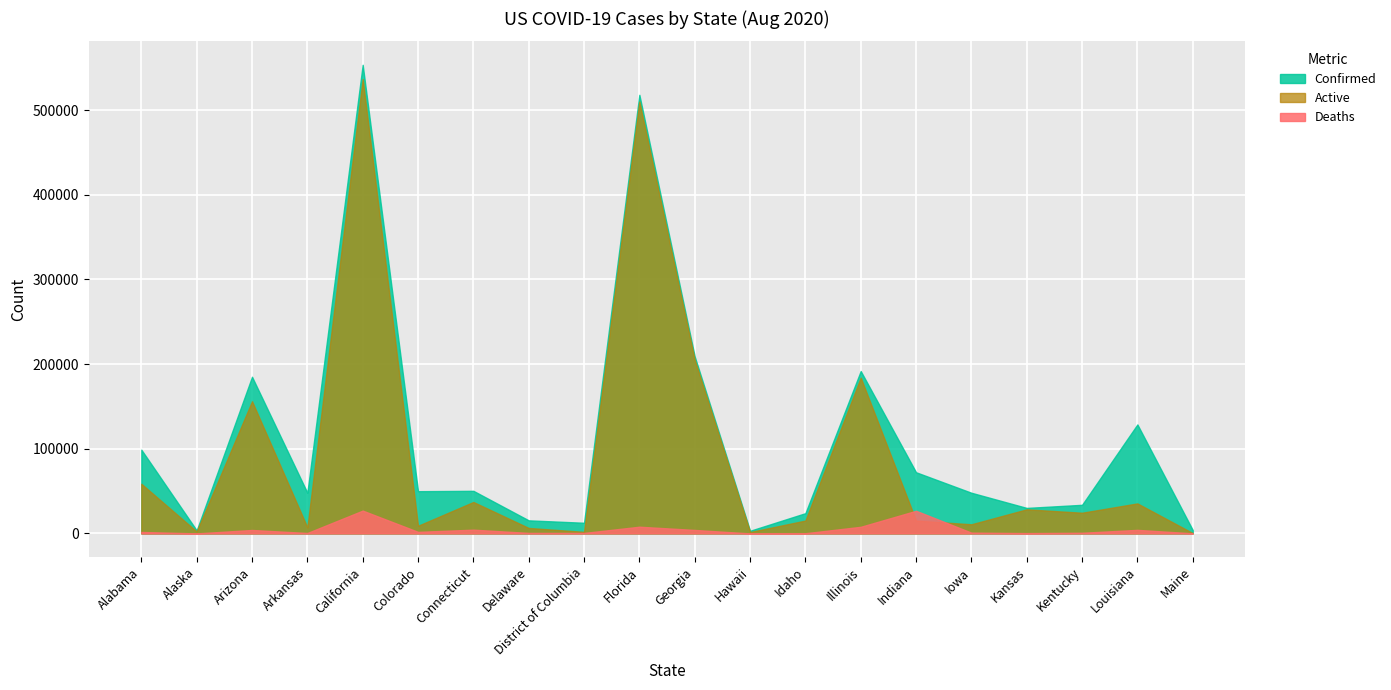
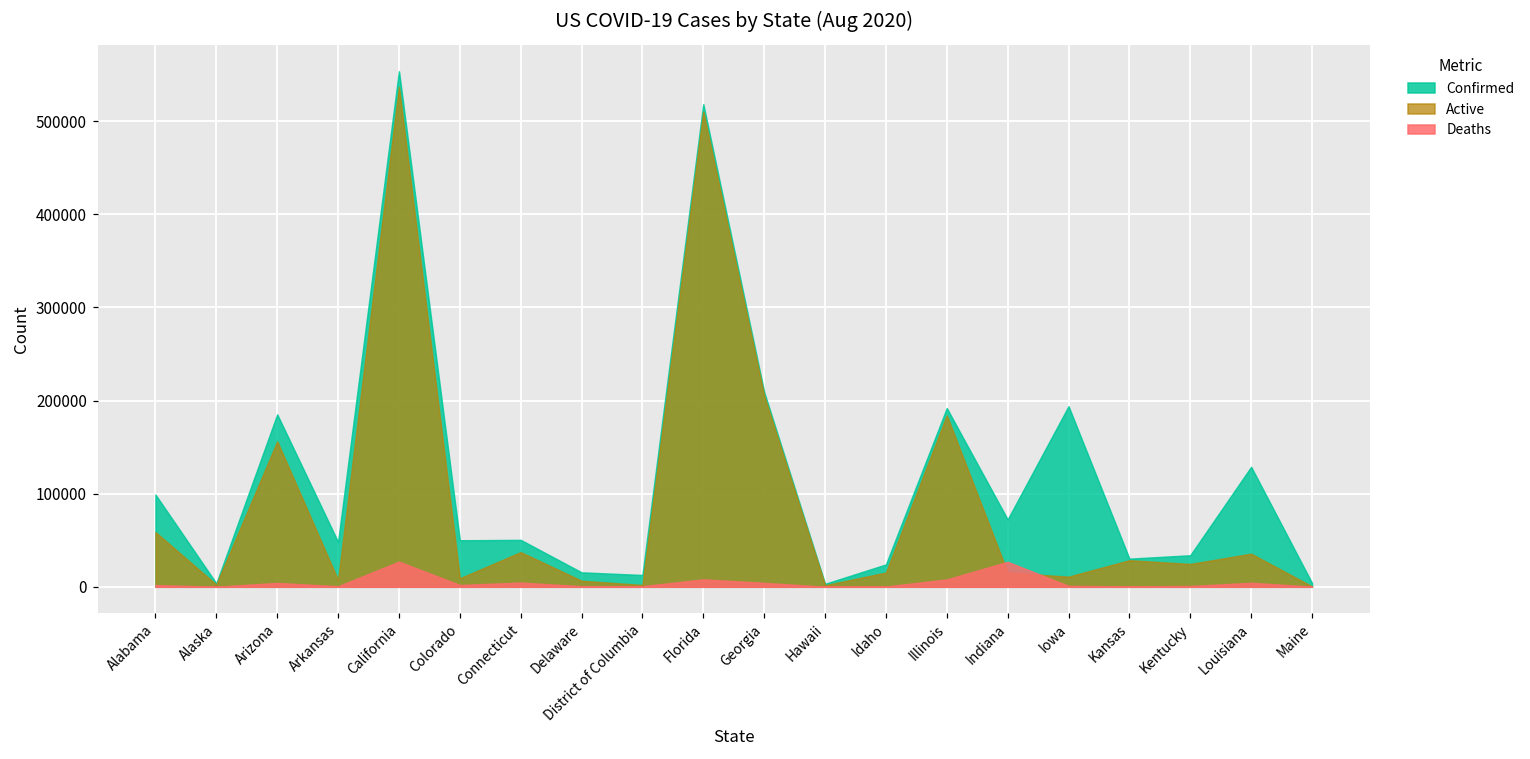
  {
    "Confirmed": {
      "Alabama": 100000,
      "Arizona": 190000,
      "Arkansas": 50000,
      "California": 550000,
      "Colorado": 50000,
      "Connecticut": 50000,
      "Delaware": 20000,
      "District of Columbia": 10000,
      "Florida": 520000,
      "Georgia": 210000,
      "Idaho": 20000,
      "Illinois": 190000,
      "Indiana": 70000,
-     "Iowa": 50000,
+     "Iowa": 190000,
      "Kentucky": 30000,
      "Louisiana": 130000,
      "Maine": 0
    },
    "Active": {
      "Alabama": 60000,
      "Arizona": 160000,
      "Arkansas": 10000,
      "California": 540000,
      "Colorado": 10000,
      "Connecticut": 40000,
      "Delaware": 10000,
      "Florida": 510000,
      "Georgia": 200000,
      "Idaho": 20000,
      "Illinois": 180000,
      "Indiana": 20000,
      "Iowa": 10000,
      "Kentucky": 20000,
      "Louisiana": 40000
    },
    "Deaths": {
      "Arizona": 0,
      "California": 30000,
      "Connecticut": 0,
      "Florida": 10000,
      "Georgia": 0,
      "Illinois": 10000,
      "Indiana": 30000,
      "Louisiana": 0
    }
  }
